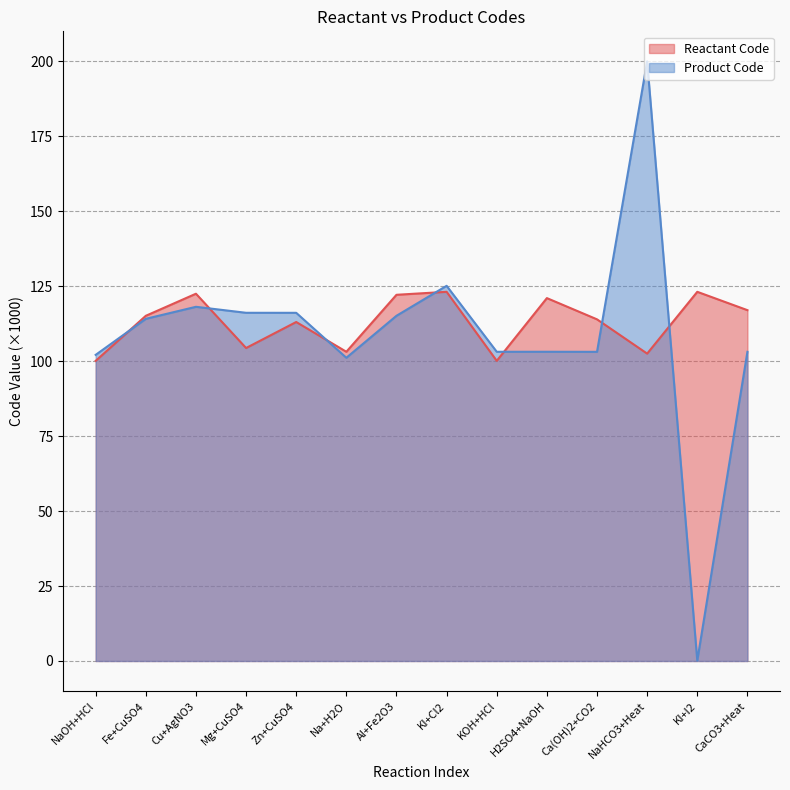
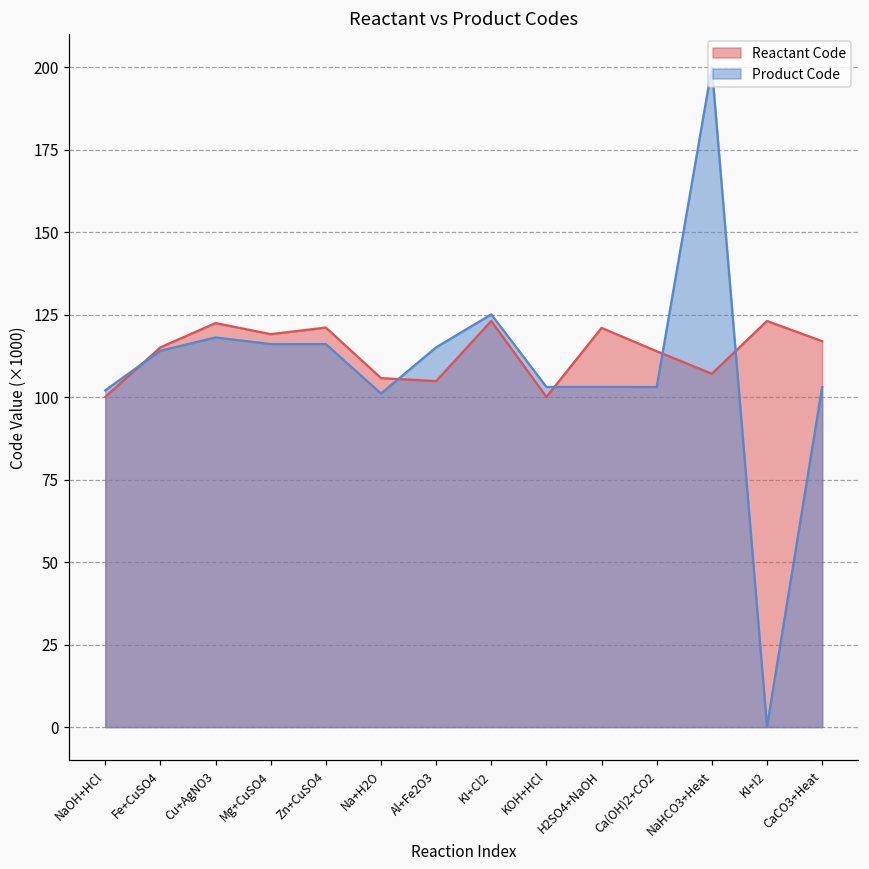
  {
    "Reactant Code": {
      "NaOH+HCl": 100,
      "Fe+CuSO4": 115,
      "Cu+AgNO3": 122,
-     "Mg+CuSO4": 104,
-     "Zn+CuSO4": 113,
-     "Na+H2O": 103,
-     "Al+Fe2O3": 122,
+     "Mg+CuSO4": 119,
+     "Zn+CuSO4": 121,
+     "Na+H2O": 106,
+     "Al+Fe2O3": 105,
      "KI+Cl2": 123,
      "KOH+HCl": 100,
      "H2SO4+NaOH": 121,
      "Ca(OH)2+CO2": 114,
-     "NaHCO3+Heat": 103,
+     "NaHCO3+Heat": 107,
      "KI+I2": 123,
      "CaCO3+Heat": 117
    },
    "Product Code": {
      "NaOH+HCl": 102,
      "Fe+CuSO4": 114,
      "Cu+AgNO3": 118,
      "Mg+CuSO4": 116,
      "Zn+CuSO4": 116,
      "Na+H2O": 101,
      "Al+Fe2O3": 115,
      "KI+Cl2": 125,
      "KOH+HCl": 103,
      "H2SO4+NaOH": 103,
      "Ca(OH)2+CO2": 103,
      "KI+I2": 0,
      "CaCO3+Heat": 103
    }
  }
